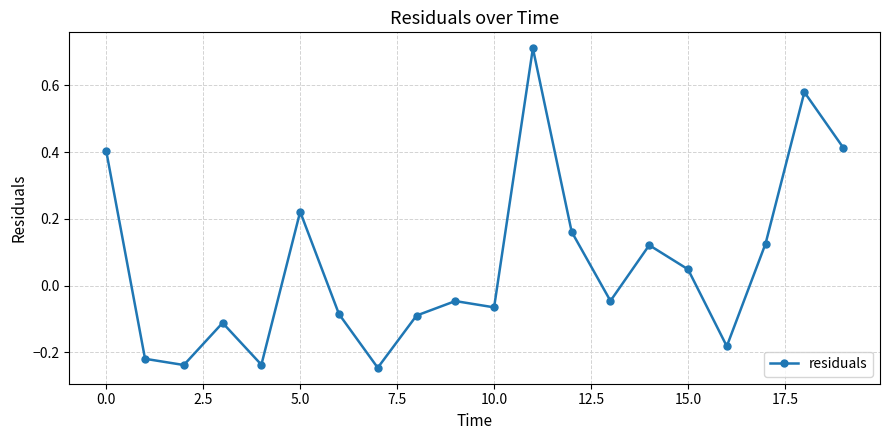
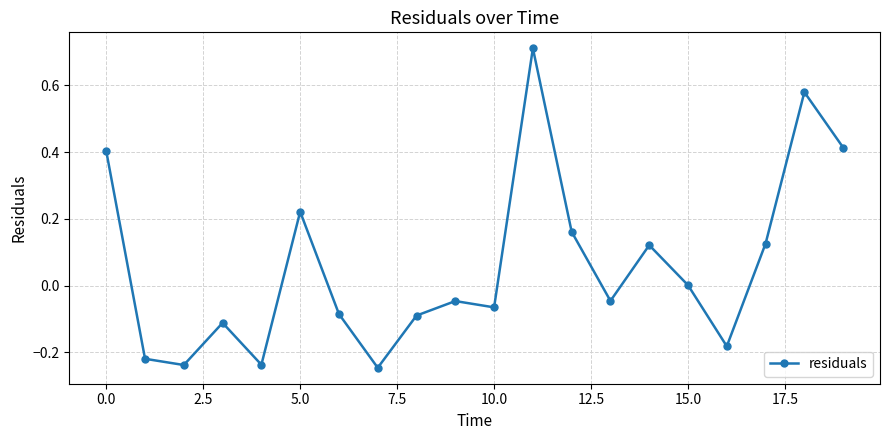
  {
    "0.0": 0.40,
    "5.0": 0.22,
    "10.0": -0.07,
-   "15.0": 0.05
+   "15.0": 0.00
  }
